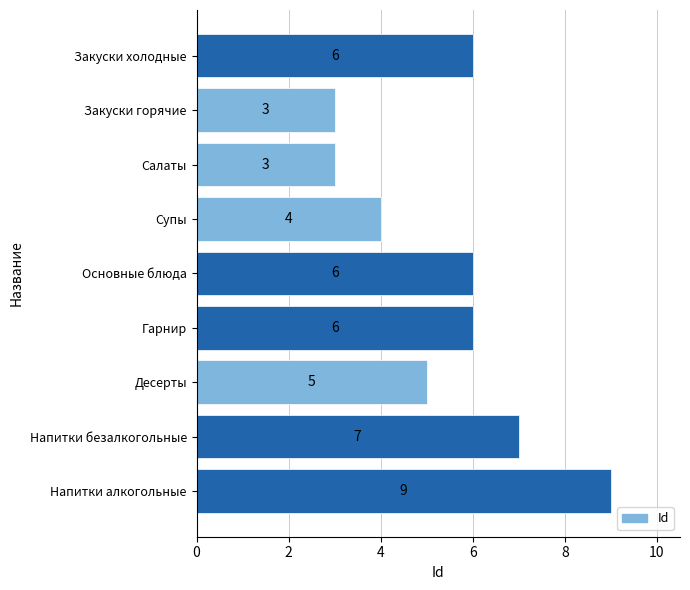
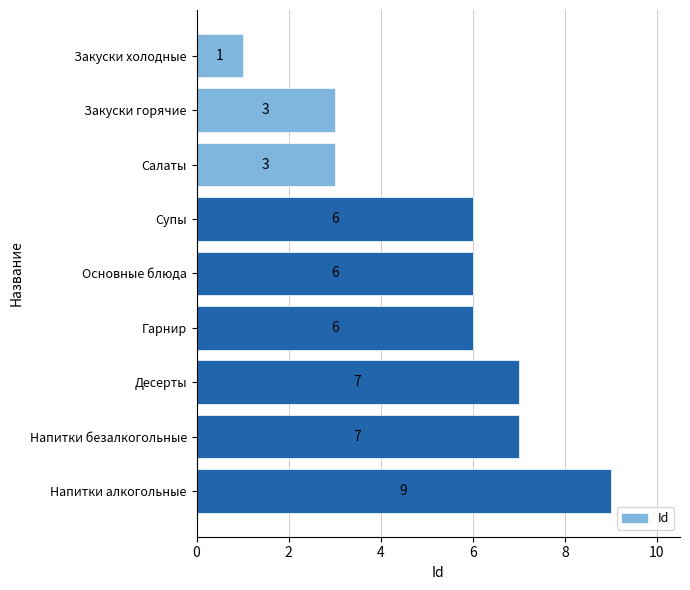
  {
-   "Закуски холодные": 6,
+   "Закуски холодные": 1,
    "Закуски горячие": 3,
    "Салаты": 3,
-   "Супы": 4,
+   "Супы": 6,
    "Основные блюда": 6,
    "Гарнир": 6,
-   "Десерты": 5,
+   "Десерты": 7,
    "Напитки безалкогольные": 7,
    "Напитки алкогольные": 9
  }
